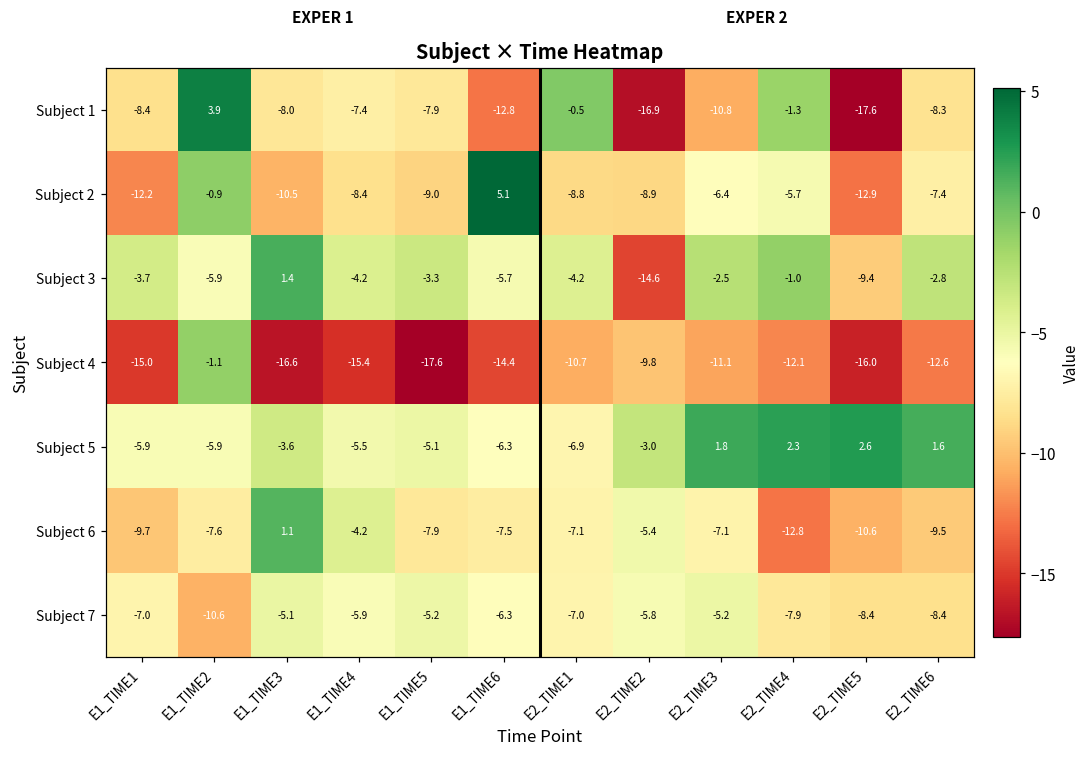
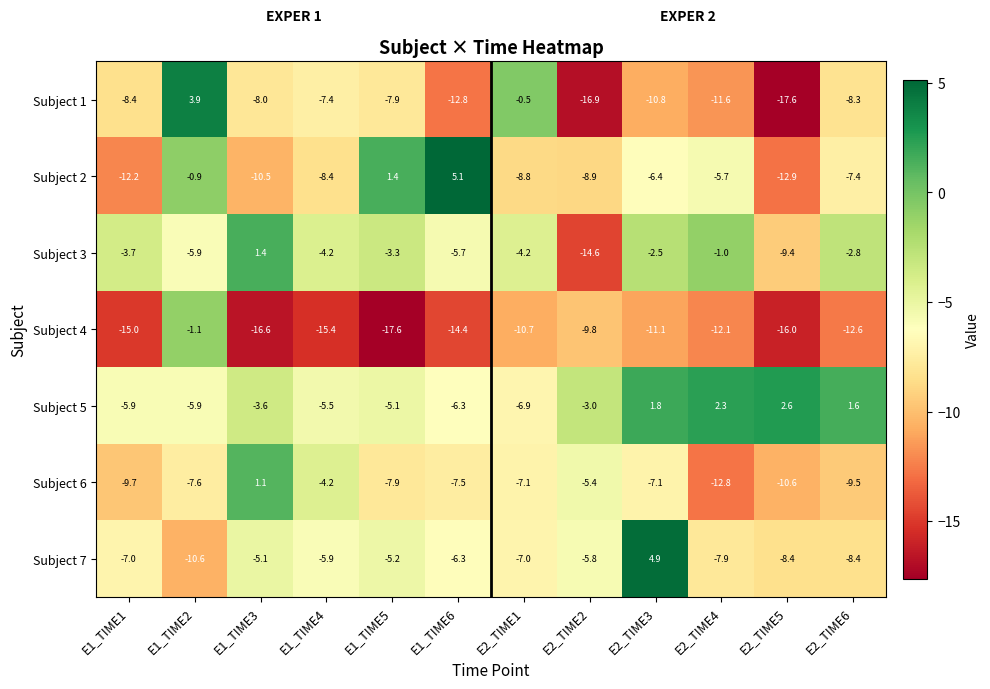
  {
    "Subject 1": {
      "E1_TIME1": -8.4,
      "E1_TIME2": 3.9,
      "E1_TIME3": -8.0,
      "E1_TIME4": -7.4,
      "E1_TIME5": -7.9,
      "E1_TIME6": -12.8,
      "E2_TIME1": -0.5,
      "E2_TIME2": -16.9,
      "E2_TIME3": -10.8,
-     "E2_TIME4": -1.3,
+     "E2_TIME4": -11.6,
      "E2_TIME5": -17.6,
      "E2_TIME6": -8.3
    },
    "Subject 2": {
      "E1_TIME1": -12.2,
      "E1_TIME2": -0.9,
      "E1_TIME3": -10.5,
      "E1_TIME4": -8.4,
-     "E1_TIME5": -9.0,
+     "E1_TIME5": 1.4,
      "E1_TIME6": 5.1,
      "E2_TIME1": -8.8,
      "E2_TIME2": -8.9,
      "E2_TIME3": -6.4,
      "E2_TIME4": -5.7,
      "E2_TIME5": -12.9,
      "E2_TIME6": -7.4
    },
    "Subject 3": {
      "E1_TIME1": -3.7,
      "E1_TIME2": -5.9,
      "E1_TIME3": 1.4,
      "E1_TIME4": -4.2,
      "E1_TIME5": -3.3,
      "E1_TIME6": -5.7,
      "E2_TIME1": -4.2,
      "E2_TIME2": -14.6,
      "E2_TIME3": -2.5,
      "E2_TIME4": -1.0,
      "E2_TIME5": -9.4,
      "E2_TIME6": -2.8
    },
    "Subject 4": {
      "E1_TIME1": -15.0,
      "E1_TIME2": -1.1,
      "E1_TIME3": -16.6,
      "E1_TIME4": -15.4,
      "E1_TIME5": -17.6,
      "E1_TIME6": -14.4,
      "E2_TIME1": -10.7,
      "E2_TIME2": -9.8,
      "E2_TIME3": -11.1,
      "E2_TIME4": -12.1,
      "E2_TIME5": -16.0,
      "E2_TIME6": -12.6
    },
    "Subject 5": {
      "E1_TIME1": -5.9,
      "E1_TIME2": -5.9,
      "E1_TIME3": -3.6,
      "E1_TIME4": -5.5,
      "E1_TIME5": -5.1,
      "E1_TIME6": -6.3,
      "E2_TIME1": -6.9,
      "E2_TIME2": -3.0,
      "E2_TIME3": 1.8,
      "E2_TIME4": 2.3,
      "E2_TIME5": 2.6,
      "E2_TIME6": 1.6
    },
    "Subject 6": {
      "E1_TIME1": -9.7,
      "E1_TIME2": -7.6,
      "E1_TIME3": 1.1,
      "E1_TIME4": -4.2,
      "E1_TIME5": -7.9,
      "E1_TIME6": -7.5,
      "E2_TIME1": -7.1,
      "E2_TIME2": -5.4,
      "E2_TIME3": -7.1,
      "E2_TIME4": -12.8,
      "E2_TIME5": -10.6,
      "E2_TIME6": -9.5
    },
    "Subject 7": {
      "E1_TIME1": -7.0,
      "E1_TIME2": -10.6,
      "E1_TIME3": -5.1,
      "E1_TIME4": -5.9,
      "E1_TIME5": -5.2,
      "E1_TIME6": -6.3,
      "E2_TIME1": -7.0,
      "E2_TIME2": -5.8,
-     "E2_TIME3": -5.2,
+     "E2_TIME3": 4.9,
      "E2_TIME4": -7.9,
      "E2_TIME5": -8.4,
      "E2_TIME6": -8.4
    }
  }
